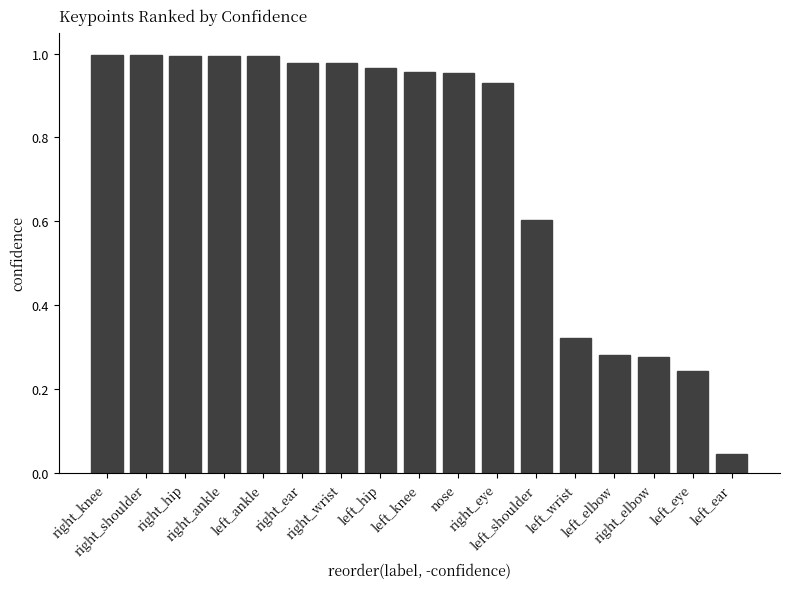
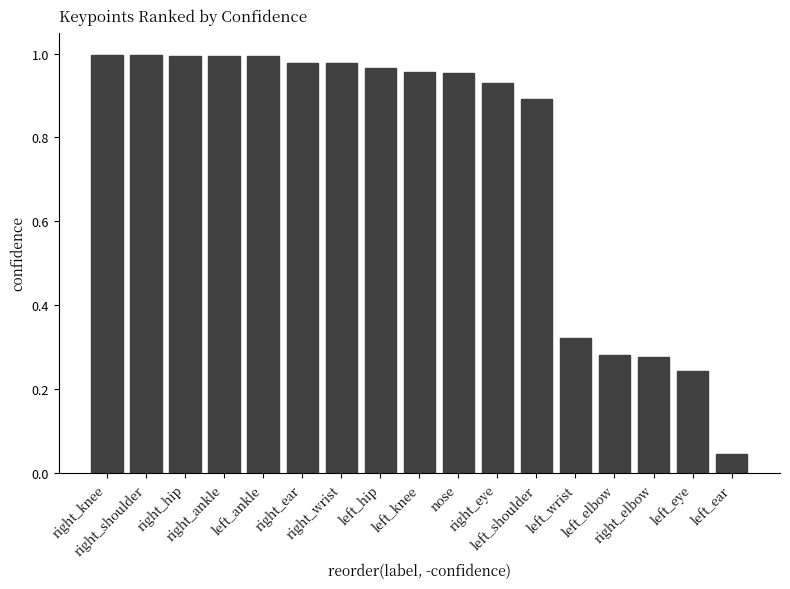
  {
    "right_knee": 1.00,
    "right_shoulder": 1.00,
    "right_hip": 0.99,
    "right_ankle": 0.99,
    "left_ankle": 0.99,
    "right_ear": 0.98,
    "right_wrist": 0.98,
    "left_hip": 0.97,
    "left_knee": 0.96,
    "nose": 0.95,
    "right_eye": 0.93,
-   "left_shoulder": 0.60,
+   "left_shoulder": 0.89,
    "left_wrist": 0.32,
    "left_elbow": 0.28,
    "right_elbow": 0.28,
    "left_eye": 0.24,
    "left_ear": 0.04
  }
